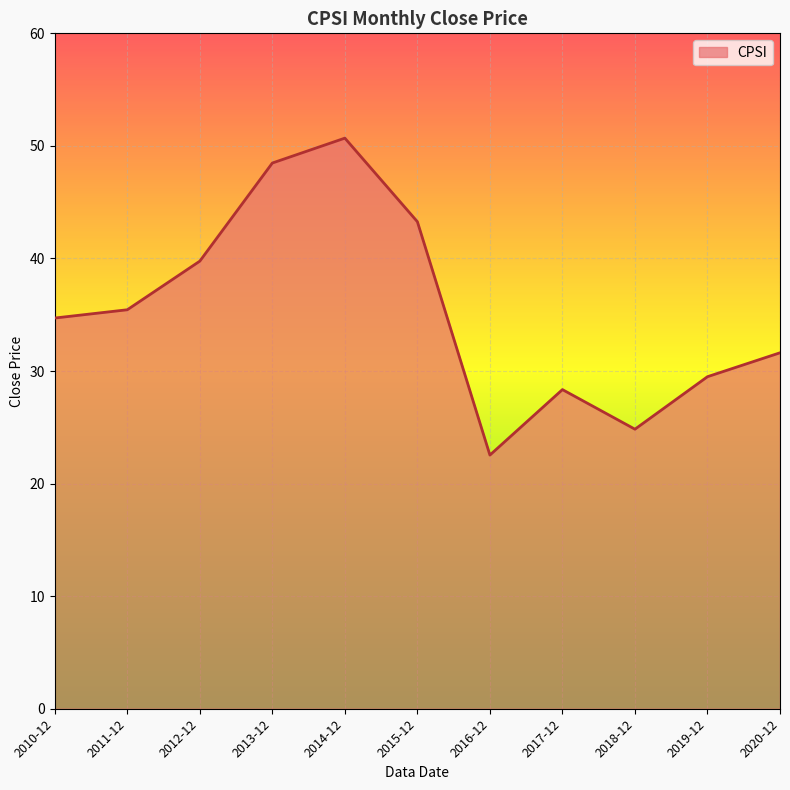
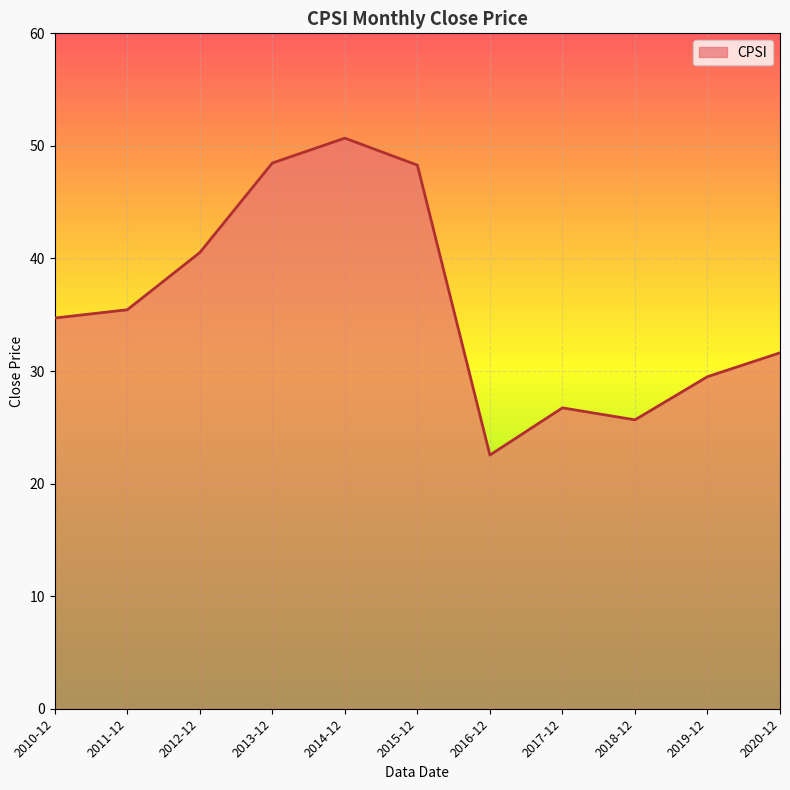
  {
    "2010-12": 34.7,
    "2011-12": 35.4,
-   "2012-12": 39.8,
+   "2012-12": 40.5,
    "2013-12": 48.5,
    "2014-12": 50.7,
-   "2015-12": 43.3,
+   "2015-12": 48.3,
    "2016-12": 22.5,
-   "2017-12": 28.4,
-   "2018-12": 24.8,
+   "2017-12": 26.7,
+   "2018-12": 25.7,
    "2019-12": 29.5,
    "2020-12": 31.6
  }
